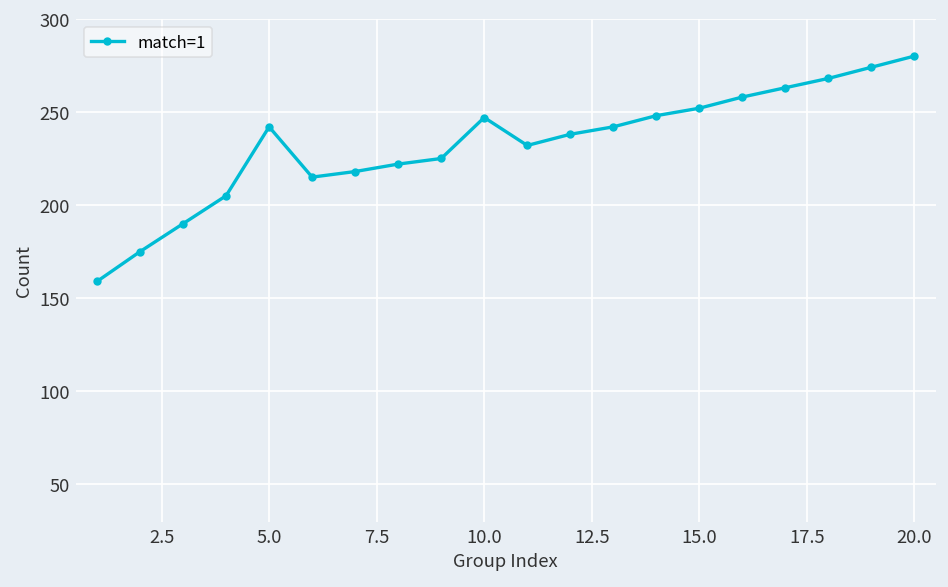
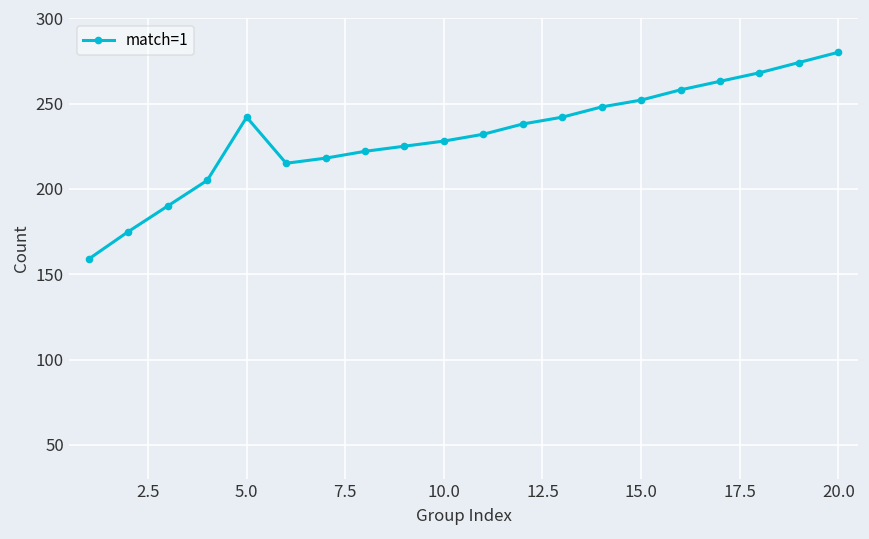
  {
    "5.0": 242,
-   "10.0": 247,
+   "10.0": 228,
    "15.0": 252,
    "20.0": 280
  }
